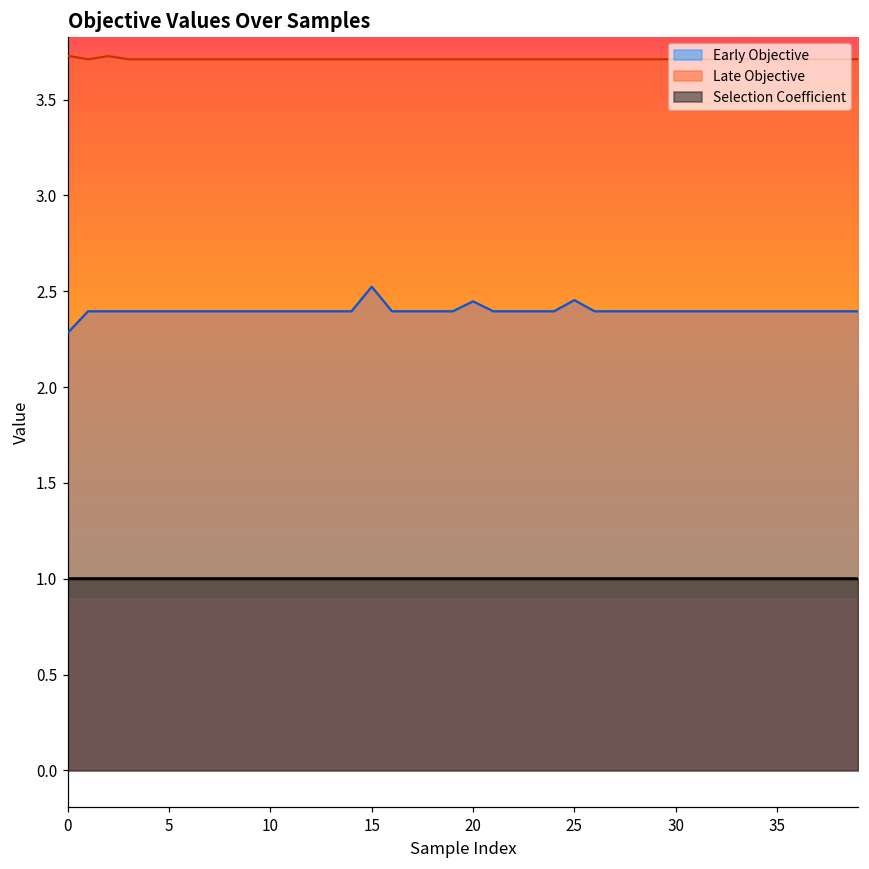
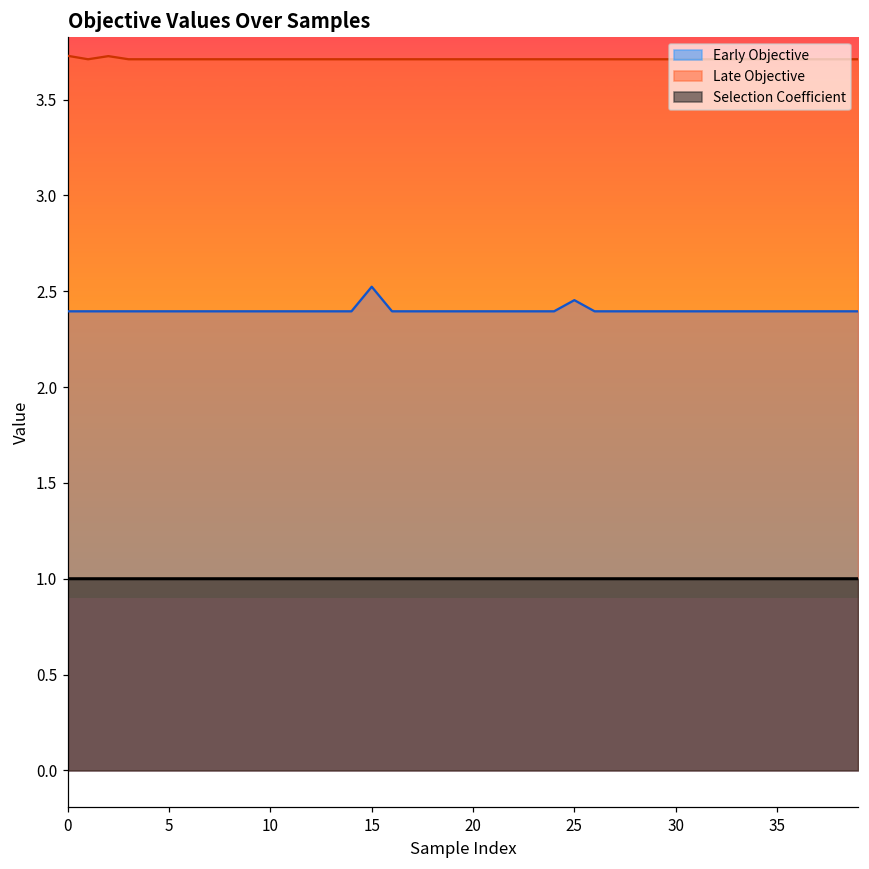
  {
    "Early Objective": {
-     "0": 2.28,
+     "0": 2.40,
      "5": 2.40,
      "10": 2.40,
      "15": 2.52,
-     "20": 2.45,
+     "20": 2.40,
      "25": 2.45,
      "30": 2.40,
      "35": 2.40
    },
    "Late Objective": {
      "0": 3.73,
      "5": 3.71,
      "10": 3.71,
      "15": 3.71,
      "20": 3.71,
      "25": 3.71
    },
    "Selection Coefficient": {
      "0": 1.00,
      "5": 1.00,
      "10": 1.00,
      "15": 1.00,
      "20": 1.00,
      "25": 1.00,
      "30": 1.00,
      "35": 1.00
    }
  }
